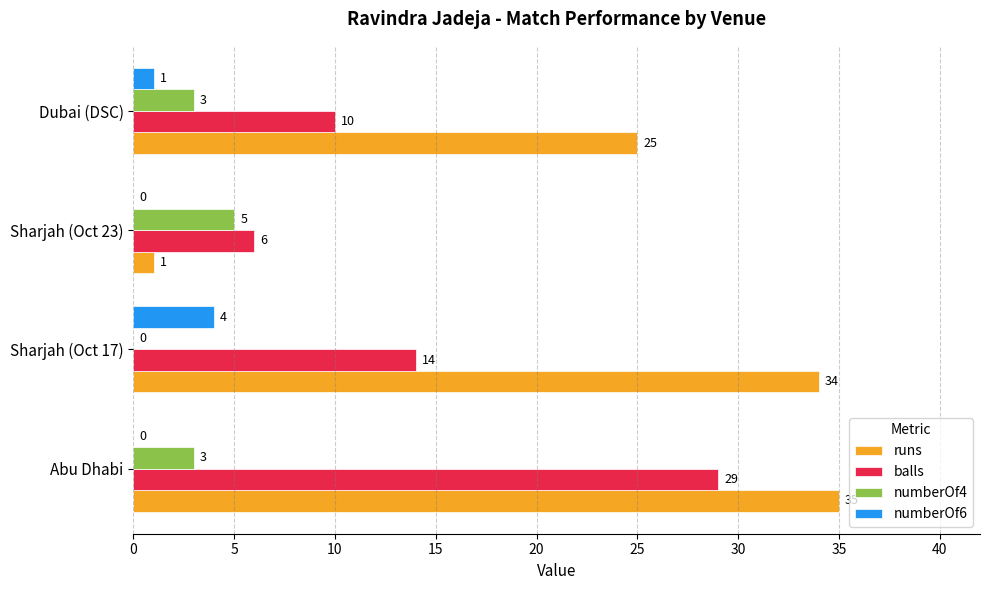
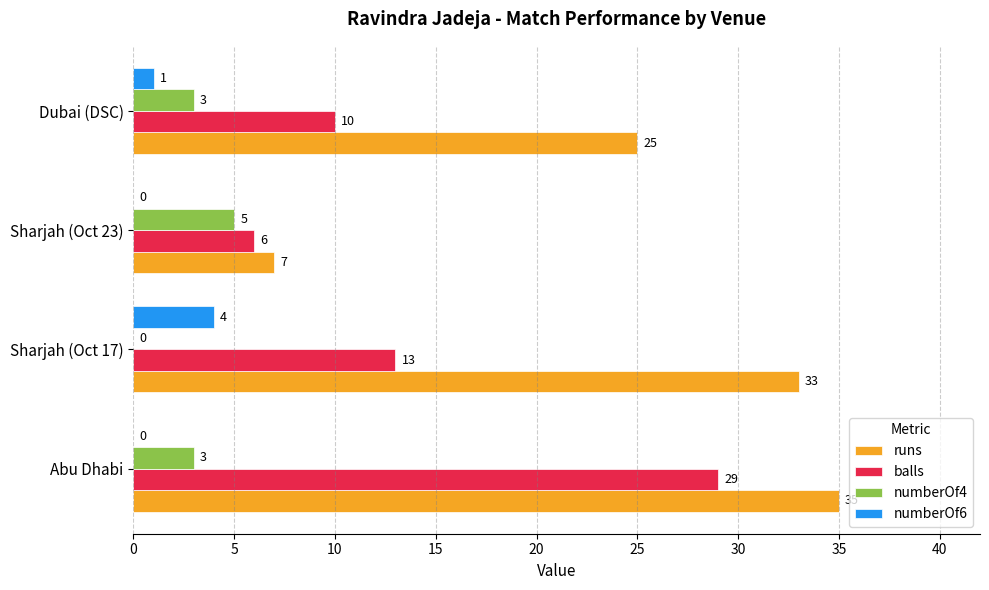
  {
    "runs": {
      "Dubai (DSC)": 25,
-     "Sharjah (Oct 23)": 1,
-     "Sharjah (Oct 17)": 34
+     "Sharjah (Oct 23)": 7,
+     "Sharjah (Oct 17)": 33
    },
    "balls": {
      "Dubai (DSC)": 10,
      "Sharjah (Oct 23)": 6,
-     "Sharjah (Oct 17)": 14,
+     "Sharjah (Oct 17)": 13,
      "Abu Dhabi": 29
    },
    "numberOf4": {
      "Dubai (DSC)": 3,
      "Sharjah (Oct 23)": 5,
      "Sharjah (Oct 17)": 0,
      "Abu Dhabi": 3
    },
    "numberOf6": {
      "Dubai (DSC)": 1,
      "Sharjah (Oct 23)": 0,
      "Sharjah (Oct 17)": 4,
      "Abu Dhabi": 0
    }
  }
